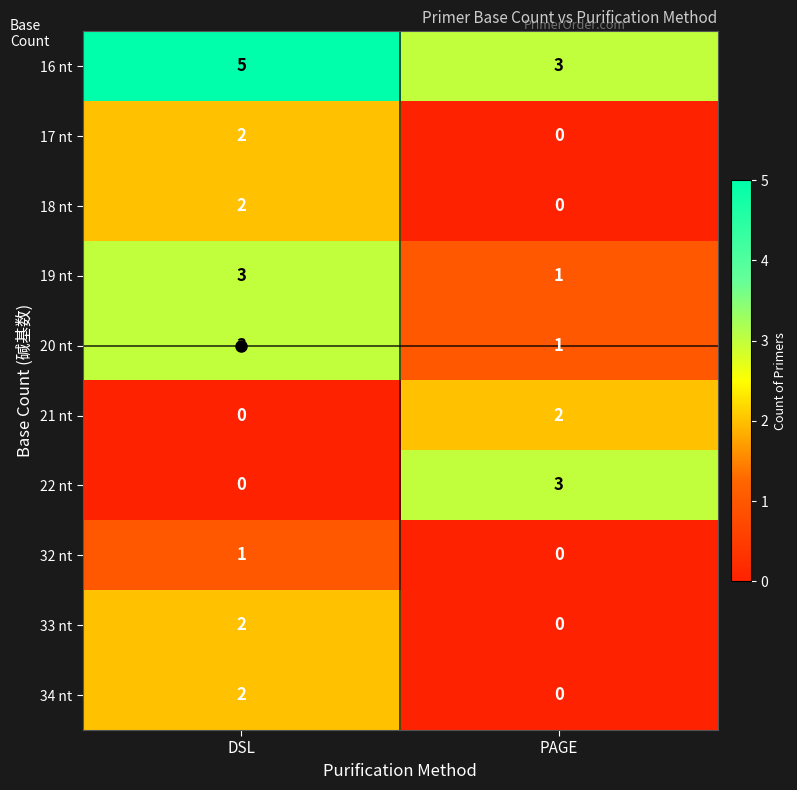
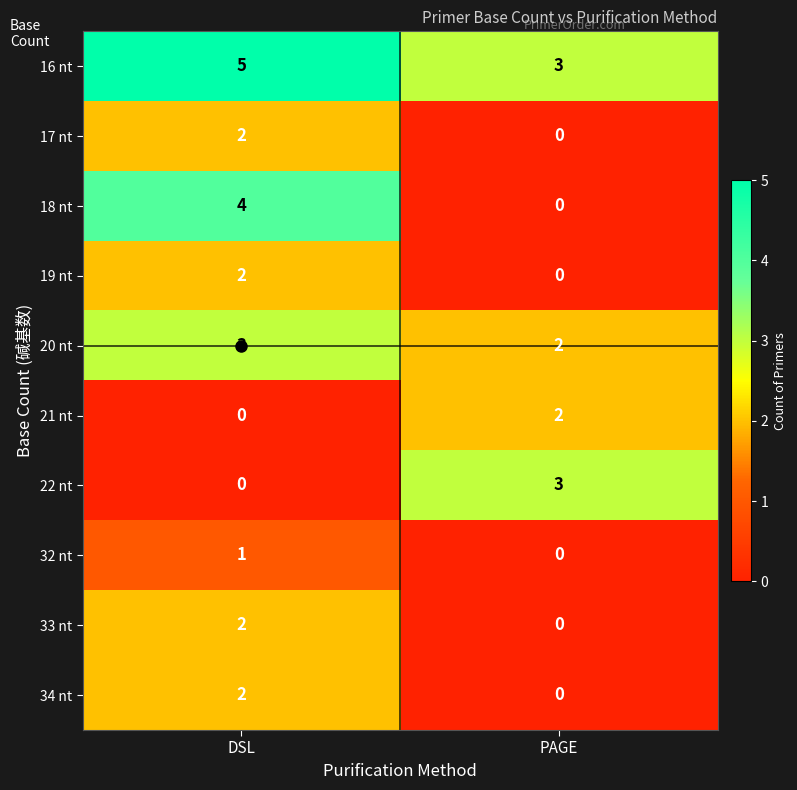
  {
    "16 nt": {
      "DSL": 5,
      "PAGE": 3
    },
    "17 nt": {
      "DSL": 2,
      "PAGE": 0
    },
    "18 nt": {
-     "DSL": 2,
+     "DSL": 4,
      "PAGE": 0
    },
    "19 nt": {
-     "DSL": 3,
-     "PAGE": 1
+     "DSL": 2,
+     "PAGE": 0
    },
    "20 nt": {
-     "PAGE": 1
+     "PAGE": 2
    },
    "21 nt": {
      "DSL": 0,
      "PAGE": 2
    },
    "22 nt": {
      "DSL": 0,
      "PAGE": 3
    },
    "32 nt": {
      "DSL": 1,
      "PAGE": 0
    },
    "33 nt": {
      "DSL": 2,
      "PAGE": 0
    },
    "34 nt": {
      "DSL": 2,
      "PAGE": 0
    }
  }
